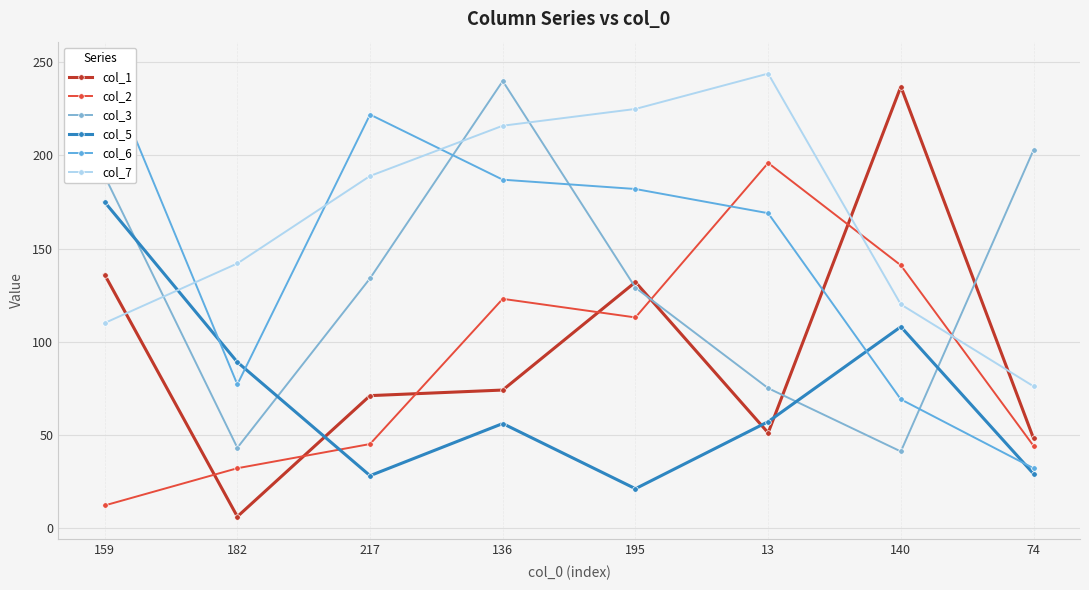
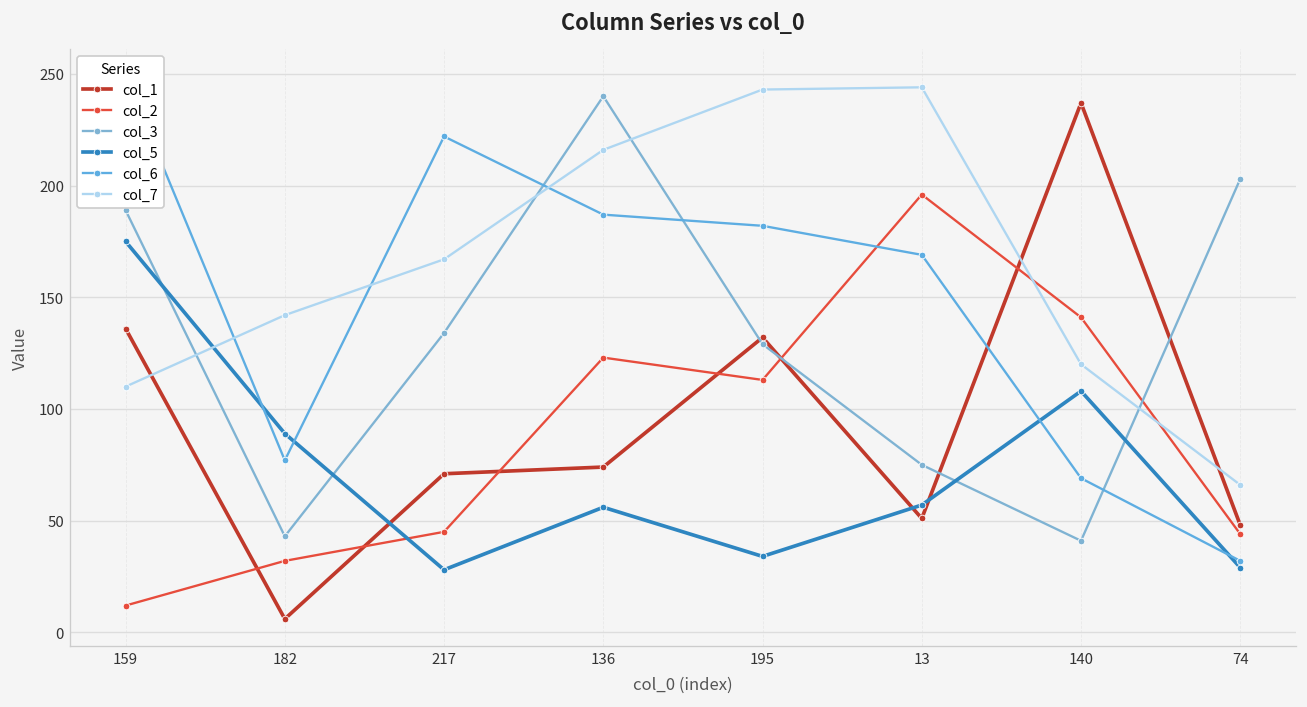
  {
    "col_5": {
      "159": 175,
      "182": 89,
      "217": 28,
      "136": 56,
-     "195": 21,
+     "195": 34,
      "13": 57,
      "140": 108,
      "74": 29
    },
    "col_7": {
      "159": 110,
      "182": 142,
-     "217": 189,
+     "217": 167,
      "136": 216,
-     "195": 225,
+     "195": 243,
      "13": 244,
      "140": 120,
-     "74": 76
+     "74": 66
    }
  }
